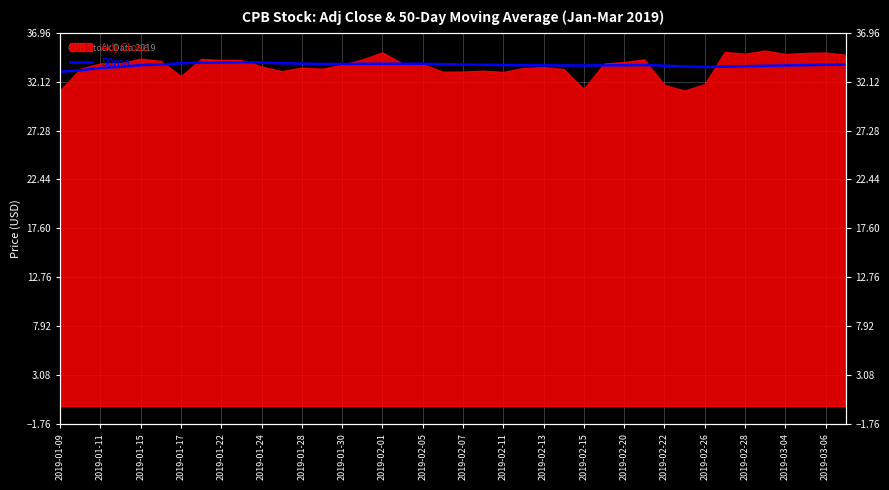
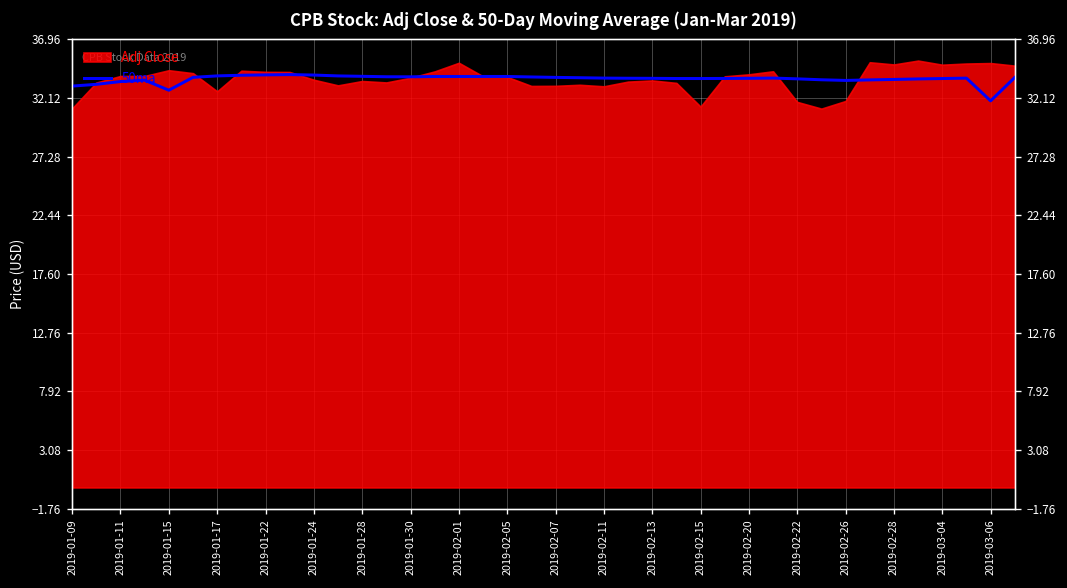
  {
    "50ma": {
      "2019-01-09": 33.1,
      "2019-01-11": 33.5,
-     "2019-01-15": 33.8,
+     "2019-01-15": 32.8,
      "2019-01-17": 33.9,
      "2019-01-24": 34.0,
      "2019-01-28": 33.9,
      "2019-02-01": 33.9,
      "2019-02-07": 33.8,
      "2019-02-11": 33.8,
      "2019-02-15": 33.7,
      "2019-02-20": 33.7,
      "2019-02-22": 33.7,
      "2019-02-26": 33.6,
      "2019-02-28": 33.6,
      "2019-03-04": 33.7,
-     "2019-03-06": 33.8
+     "2019-03-06": 31.9
    },
    "Adj Close": {
      "2019-01-09": 31.3,
      "2019-01-11": 33.9,
      "2019-01-17": 32.7,
      "2019-01-24": 33.6,
      "2019-01-28": 33.5,
      "2019-02-01": 35.0,
      "2019-02-07": 33.1,
      "2019-02-11": 33.1,
      "2019-02-15": 31.4,
      "2019-02-20": 34.1,
      "2019-02-22": 31.8,
      "2019-02-26": 31.9,
      "2019-02-28": 34.9,
      "2019-03-04": 34.9,
      "2019-03-06": 35.0
    }
  }
